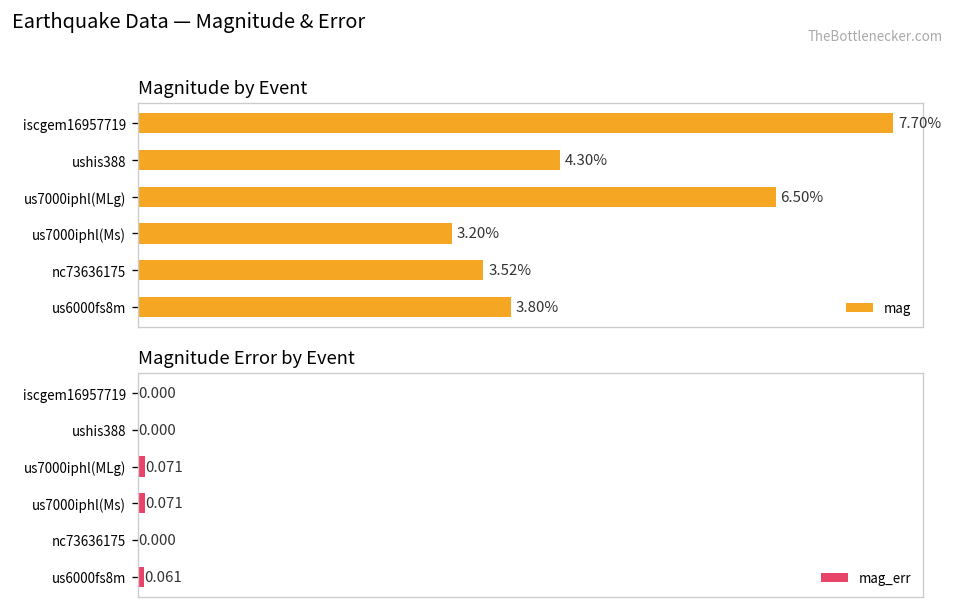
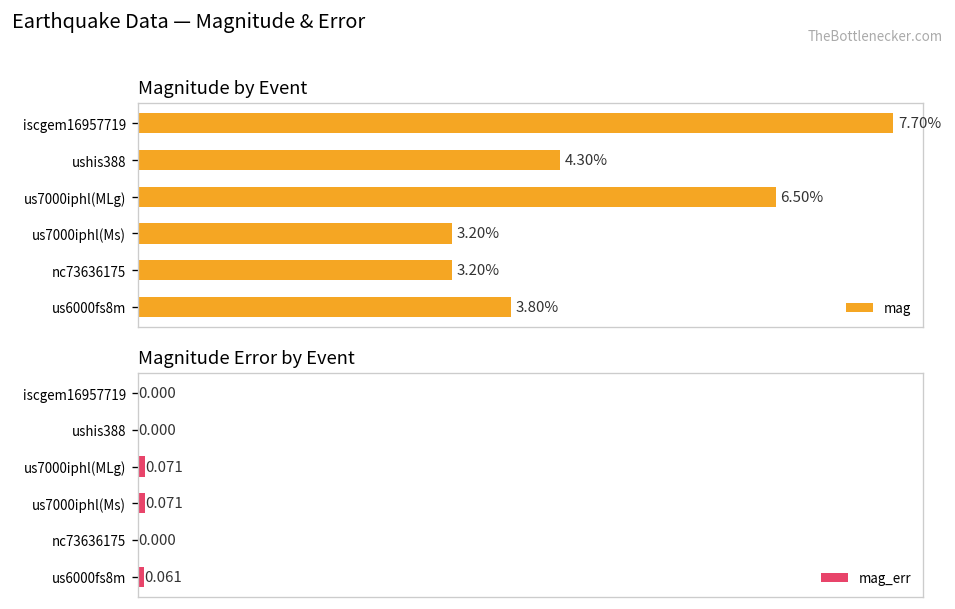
  {
    "Magnitude by Event": {
      "iscgem16957719": "7.70%",
      "ushis388": "4.30%",
      "us7000iphl(MLg)": "6.50%",
      "us7000iphl(Ms)": "3.20%",
-     "nc73636175": "3.52%",
+     "nc73636175": "3.20%",
      "us6000fs8m": "3.80%"
    },
    "Magnitude Error by Event": {
      "iscgem16957719": "0.000",
      "ushis388": "0.000",
      "us7000iphl(MLg)": "0.071",
      "us7000iphl(Ms)": "0.071",
      "nc73636175": "0.000",
      "us6000fs8m": "0.061"
    }
  }
